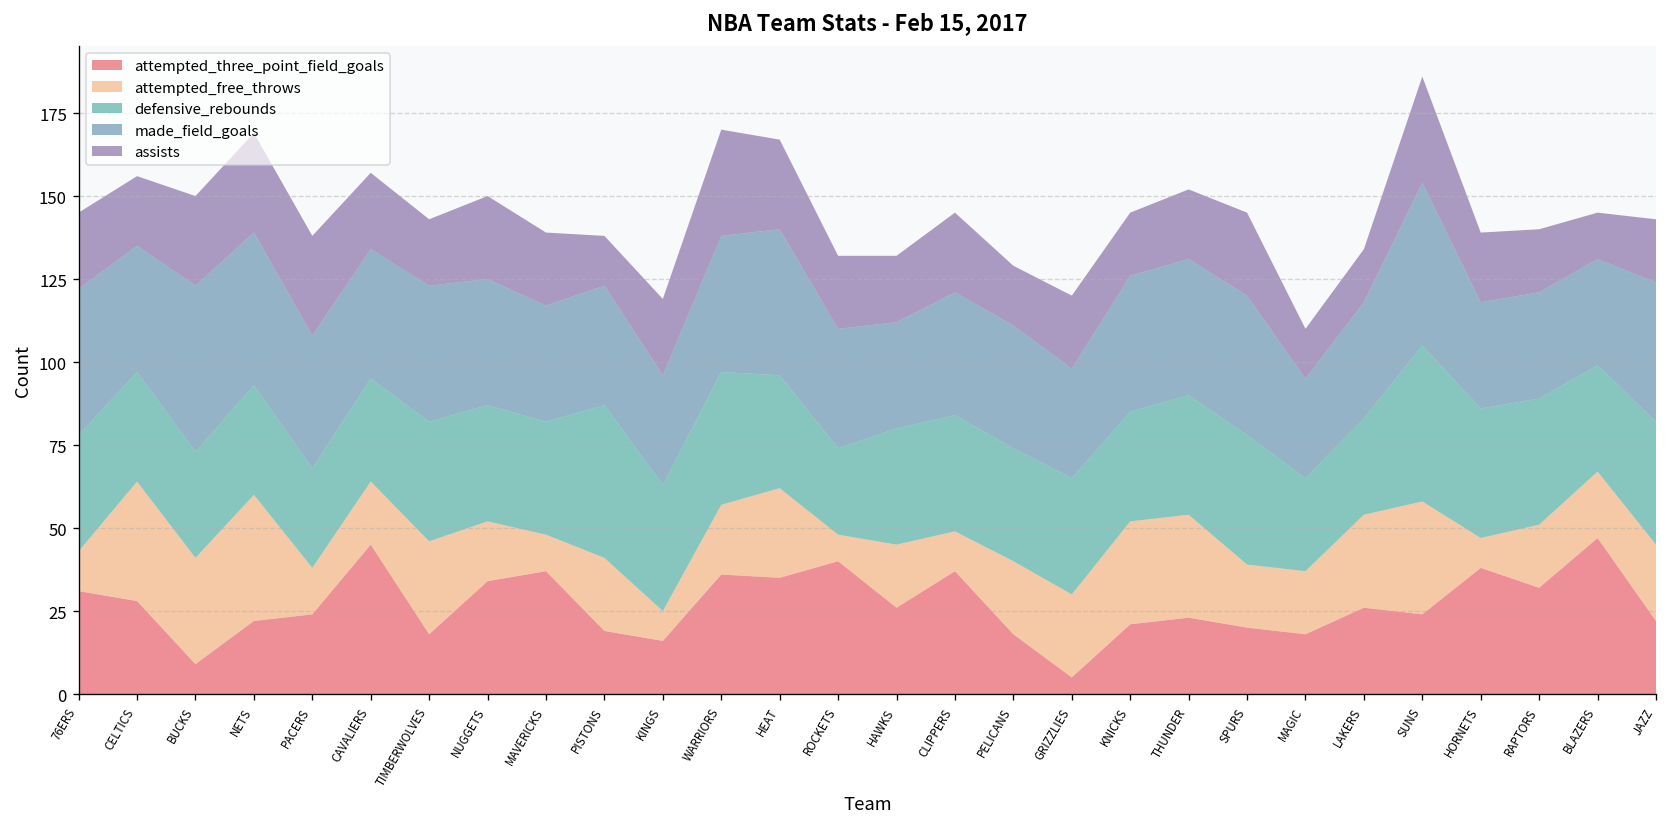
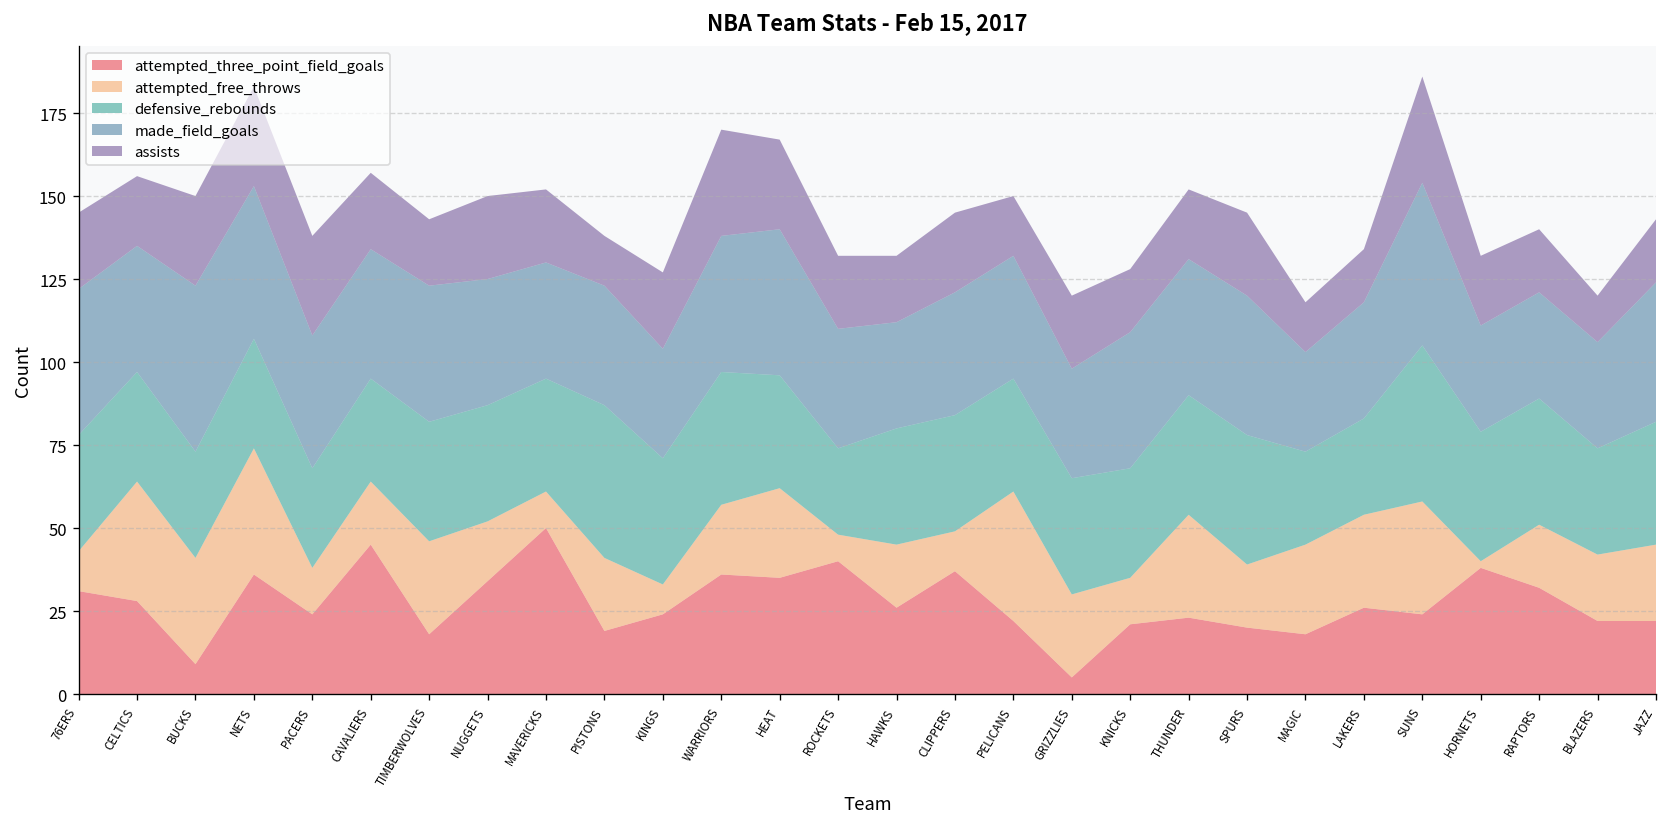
  {
    "attempted_three_point_field_goals": {
      "76ERS": 31,
      "CELTICS": 28,
      "BUCKS": 9,
-     "NETS": 22,
+     "NETS": 36,
      "PACERS": 24,
      "CAVALIERS": 45,
      "TIMBERWOLVES": 18,
      "NUGGETS": 34,
-     "MAVERICKS": 37,
+     "MAVERICKS": 50,
      "PISTONS": 19,
-     "KINGS": 16,
+     "KINGS": 24,
      "WARRIORS": 36,
      "HEAT": 35,
      "ROCKETS": 40,
      "HAWKS": 26,
      "CLIPPERS": 37,
-     "PELICANS": 18,
+     "PELICANS": 22,
      "GRIZZLIES": 5,
      "KNICKS": 21,
      "THUNDER": 23,
      "SPURS": 20,
      "MAGIC": 18,
      "LAKERS": 26,
      "SUNS": 24,
      "HORNETS": 38,
      "RAPTORS": 32,
-     "BLAZERS": 47,
+     "BLAZERS": 22,
      "JAZZ": 22
    },
    "attempted_free_throws": {
      "76ERS": 12,
      "CELTICS": 36,
      "BUCKS": 32,
      "NETS": 38,
      "PACERS": 14,
      "CAVALIERS": 19,
      "TIMBERWOLVES": 28,
      "NUGGETS": 18,
      "MAVERICKS": 11,
      "PISTONS": 22,
      "KINGS": 9,
      "WARRIORS": 21,
      "HEAT": 27,
      "ROCKETS": 8,
      "HAWKS": 19,
      "CLIPPERS": 12,
-     "PELICANS": 22,
+     "PELICANS": 39,
      "GRIZZLIES": 25,
-     "KNICKS": 31,
+     "KNICKS": 14,
      "THUNDER": 31,
      "SPURS": 19,
-     "MAGIC": 19,
+     "MAGIC": 27,
      "LAKERS": 28,
      "SUNS": 34,
-     "HORNETS": 9,
+     "HORNETS": 2,
      "RAPTORS": 19,
      "BLAZERS": 20,
      "JAZZ": 23
    }
  }
